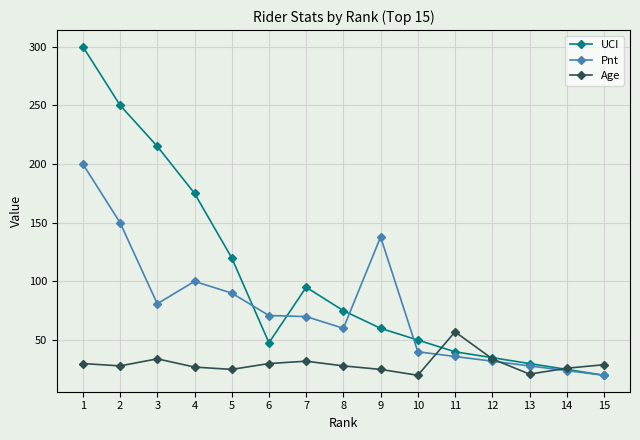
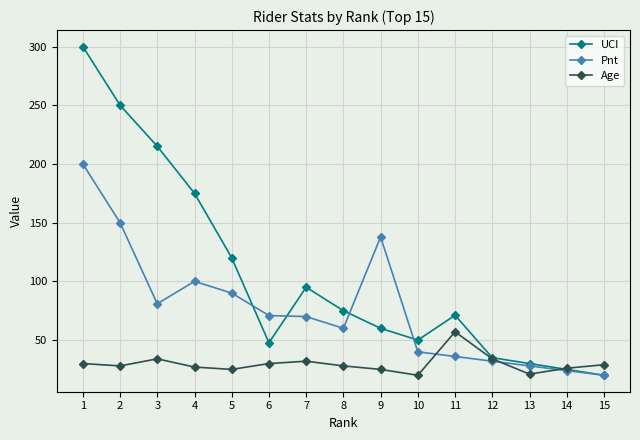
  {
    "UCI": {
      "1": 300,
      "2": 250,
      "3": 215,
      "4": 175,
      "5": 120,
      "6": 48,
      "7": 95,
      "8": 75,
      "9": 60,
      "10": 50,
-     "11": 40
+     "11": 71
    },
    "Pnt": {
      "1": 200,
      "2": 150,
      "3": 81,
      "4": 100,
      "5": 90,
      "6": 71,
      "7": 70,
      "8": 60,
      "9": 138,
      "10": 40,
      "11": 36
    },
    "Age": {
      "1": 30,
      "2": 28,
      "3": 34,
      "4": 27,
      "5": 25,
      "6": 30,
      "7": 32,
      "8": 28,
      "9": 25,
      "10": 20,
      "11": 57,
      "13": 21,
      "15": 29
    }
  }
